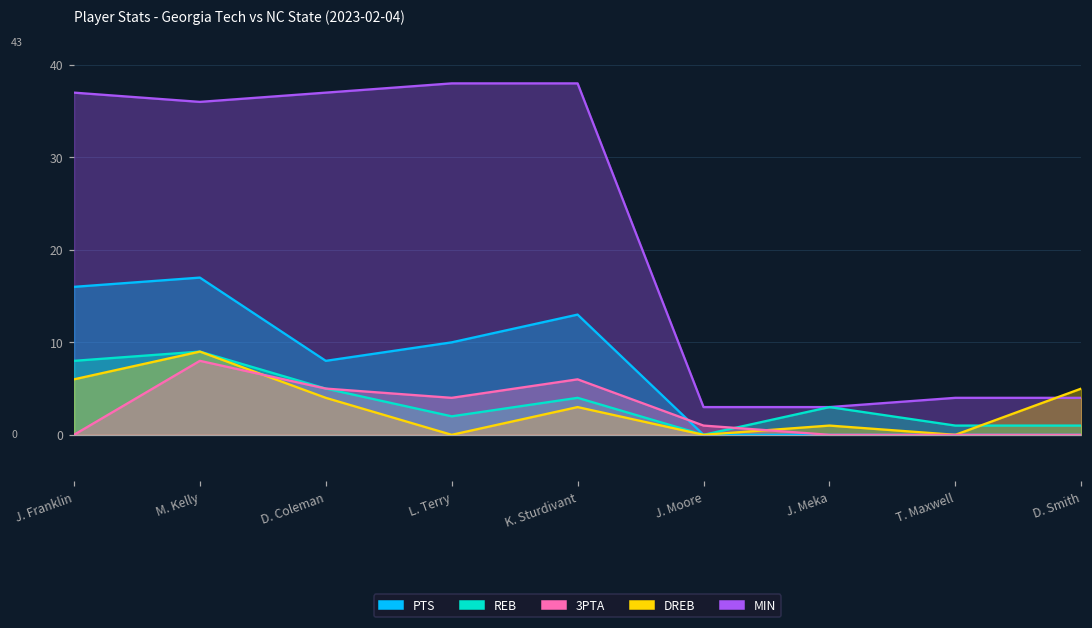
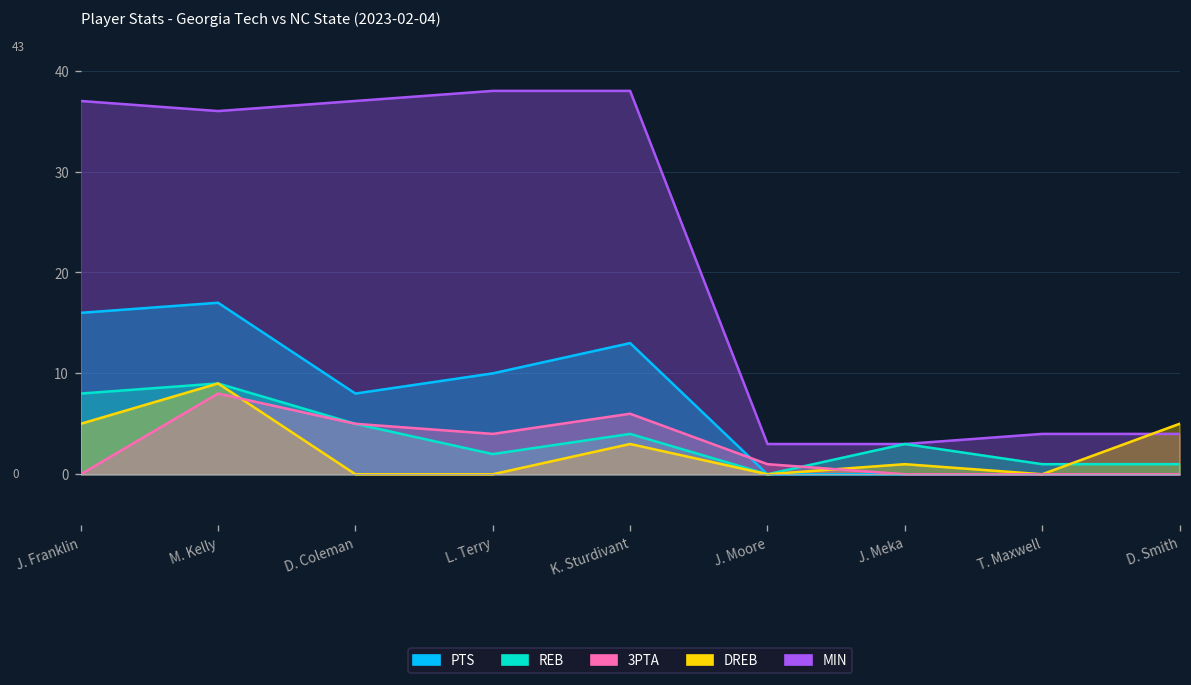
  {
    "DREB": {
-     "J. Franklin": 6,
-     "D. Coleman": 4,
+     "J. Franklin": 5,
+     "D. Coleman": 0,
      "L. Terry": 0,
      "K. Sturdivant": 3,
      "J. Meka": 1,
      "D. Smith": 5
    }
  }
